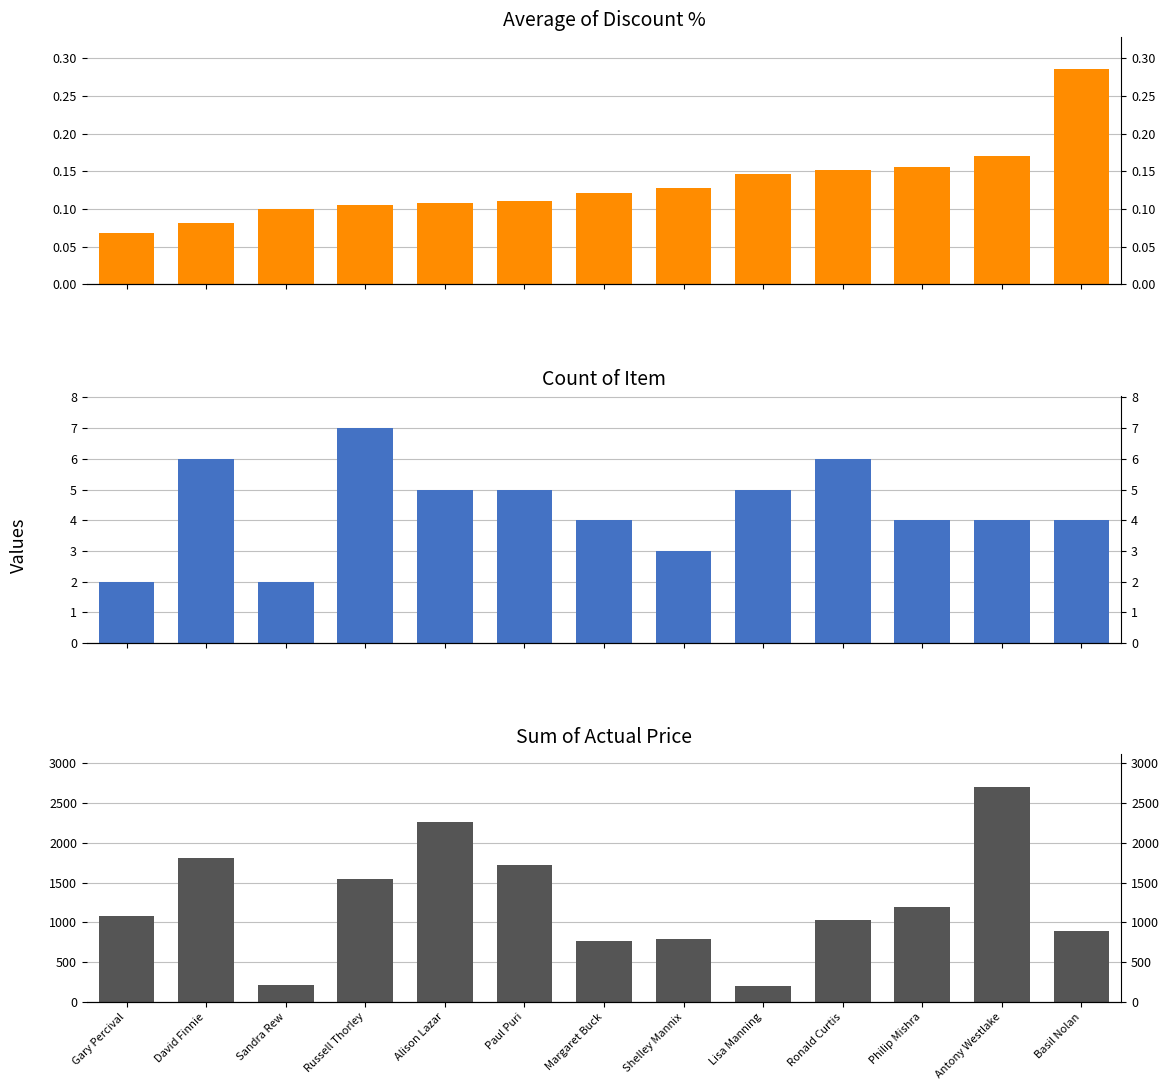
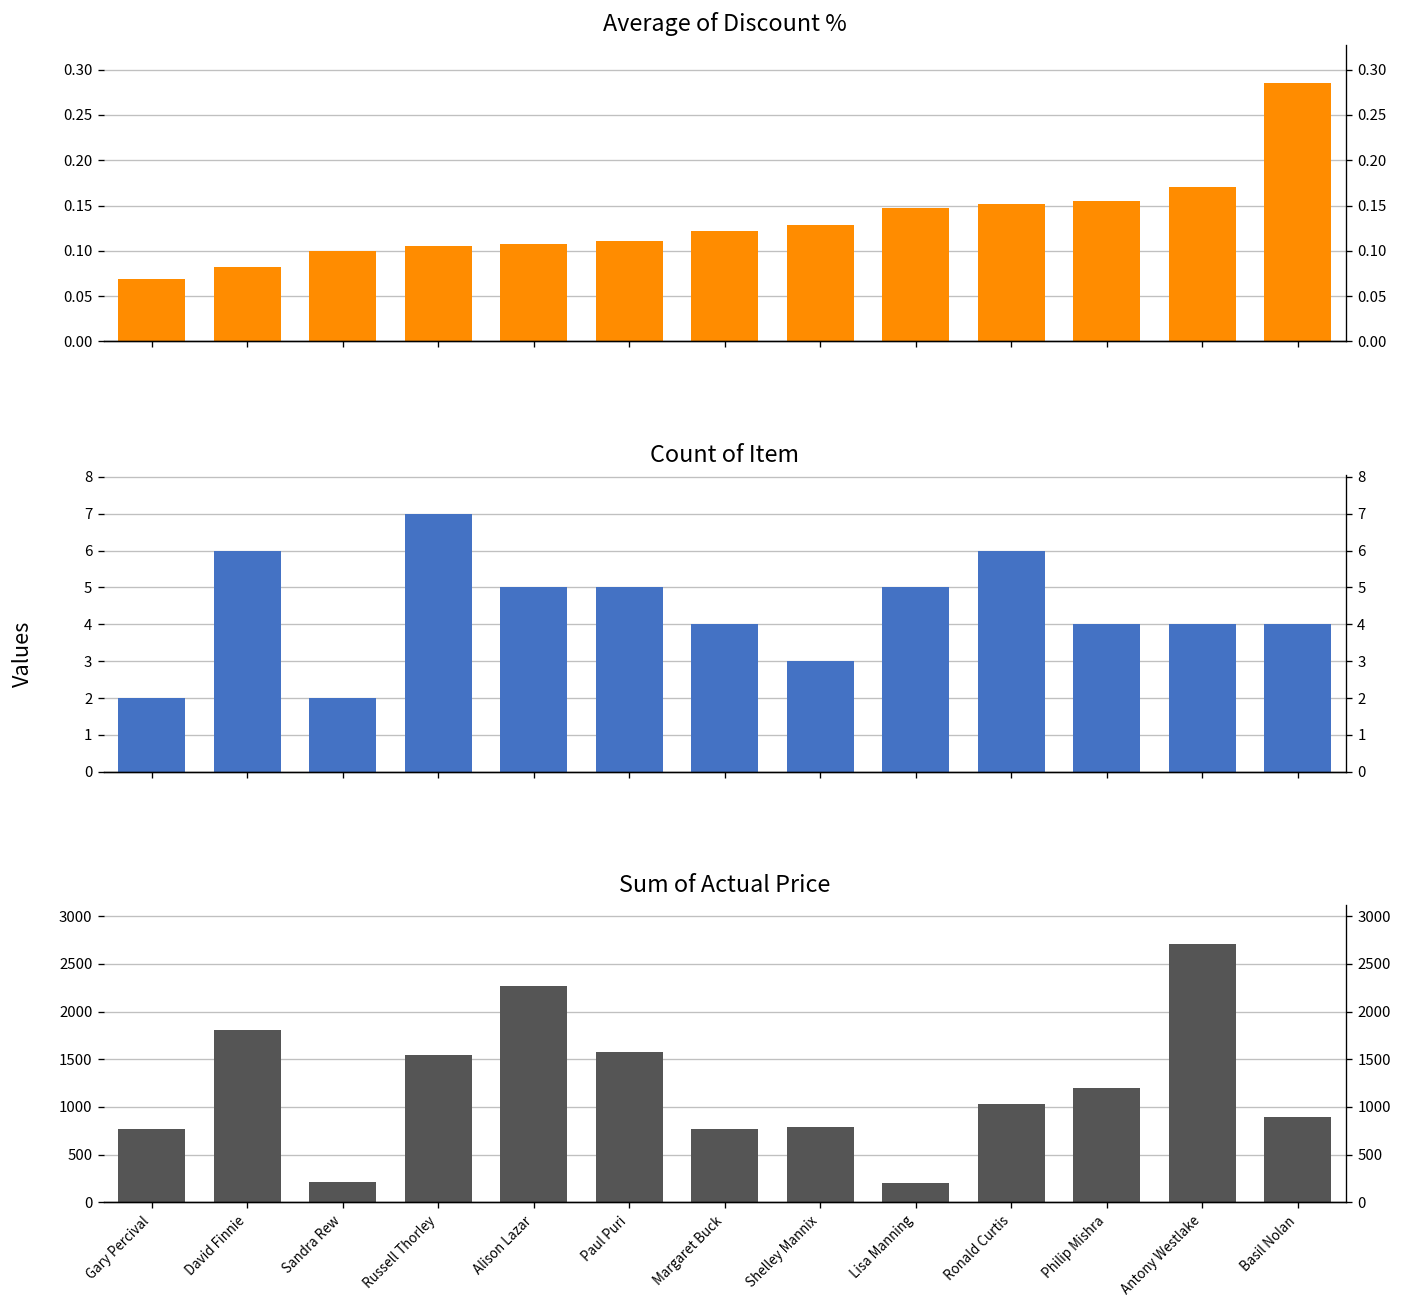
  {
    "Sum of Actual Price": {
-     "Gary Percival": 1100,
+     "Gary Percival": 800,
      "David Finnie": 1800,
      "Sandra Rew": 200,
      "Russell Thorley": 1500,
      "Alison Lazar": 2300,
-     "Paul Puri": 1700,
+     "Paul Puri": 1600,
      "Margaret Buck": 800,
      "Shelley Mannix": 800,
      "Lisa Manning": 200,
      "Ronald Curtis": 1000,
      "Philip Mishra": 1200,
      "Antony Westlake": 2700,
      "Basil Nolan": 900
    }
  }
